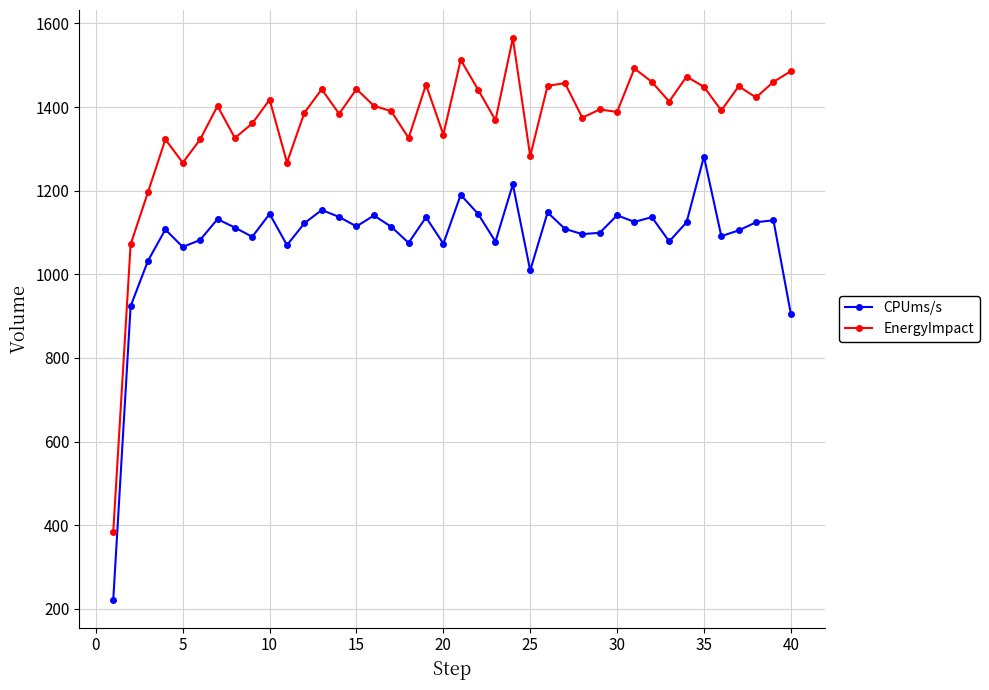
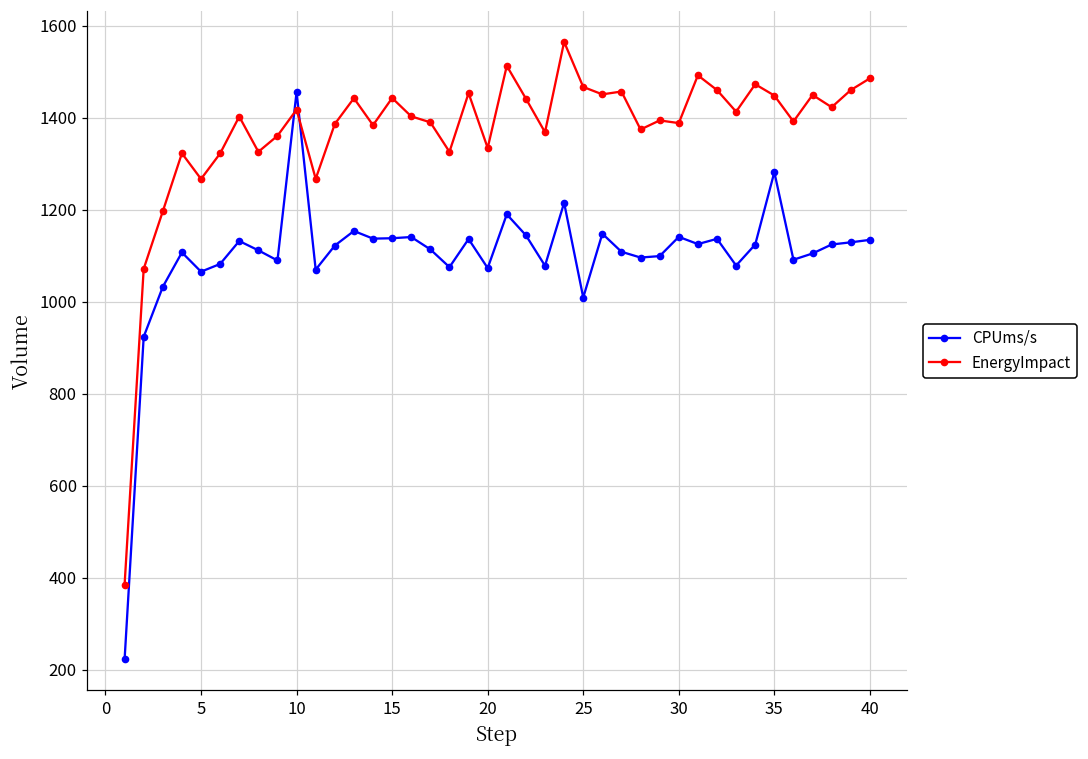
  {
    "CPUms/s": {
      "5": 1070,
-     "10": 1140,
-     "15": 1110,
+     "10": 1460,
+     "15": 1140,
      "20": 1070,
      "25": 1010,
      "30": 1140,
      "35": 1280,
-     "40": 910
+     "40": 1130
    },
    "EnergyImpact": {
      "5": 1270,
      "10": 1420,
      "15": 1440,
      "20": 1330,
-     "25": 1280,
+     "25": 1470,
      "30": 1390,
      "35": 1450,
      "40": 1490
    }
  }
